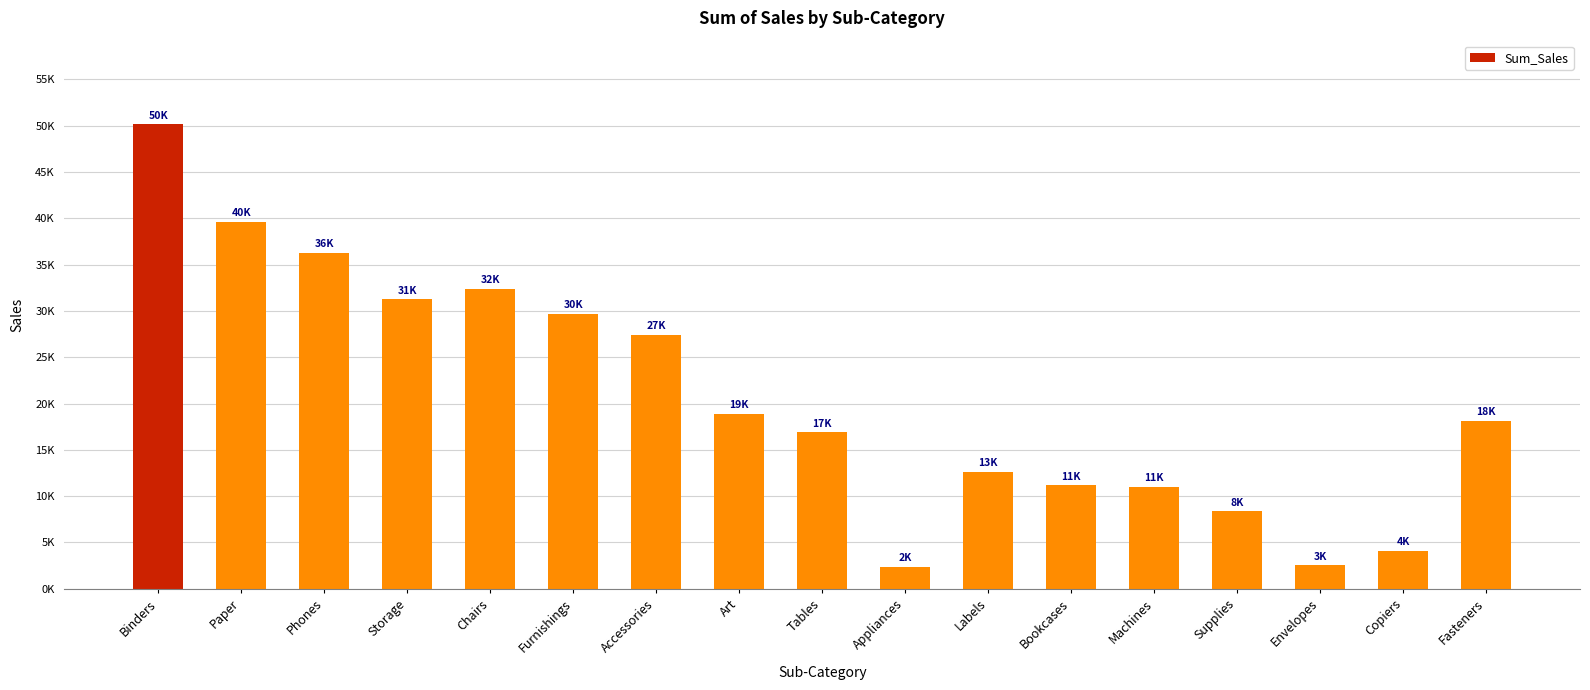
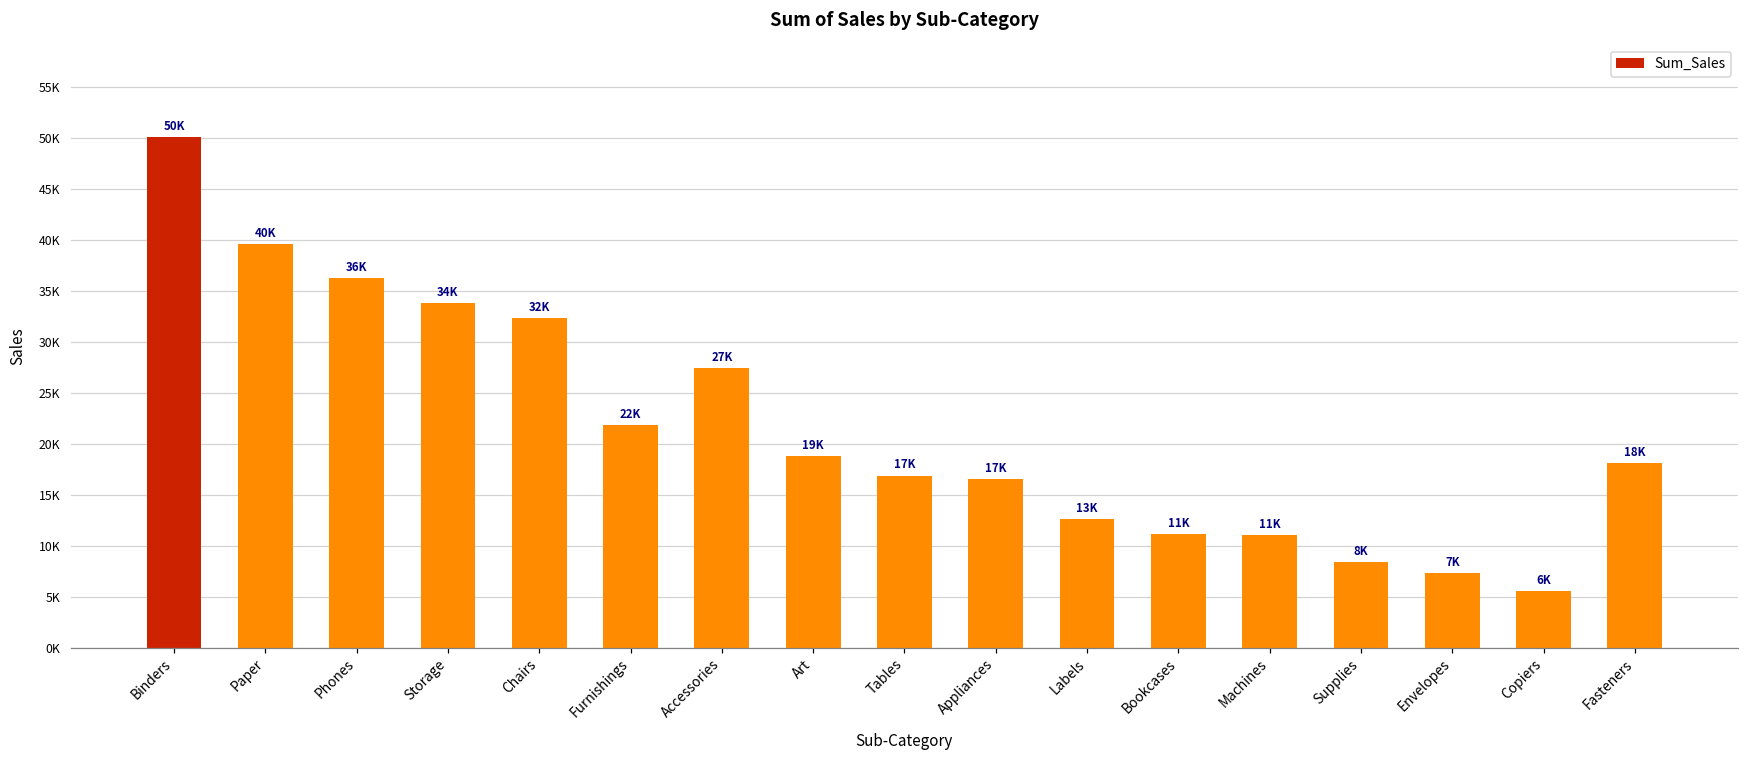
  {
    "Binders": "50K",
    "Paper": "40K",
    "Phones": "36K",
-   "Storage": "31K",
+   "Storage": "34K",
    "Chairs": "32K",
-   "Furnishings": "30K",
+   "Furnishings": "22K",
    "Accessories": "27K",
    "Art": "19K",
    "Tables": "17K",
-   "Appliances": "2K",
+   "Appliances": "17K",
    "Labels": "13K",
    "Bookcases": "11K",
    "Machines": "11K",
    "Supplies": "8K",
-   "Envelopes": "3K",
-   "Copiers": "4K",
+   "Envelopes": "7K",
+   "Copiers": "6K",
    "Fasteners": "18K"
  }
